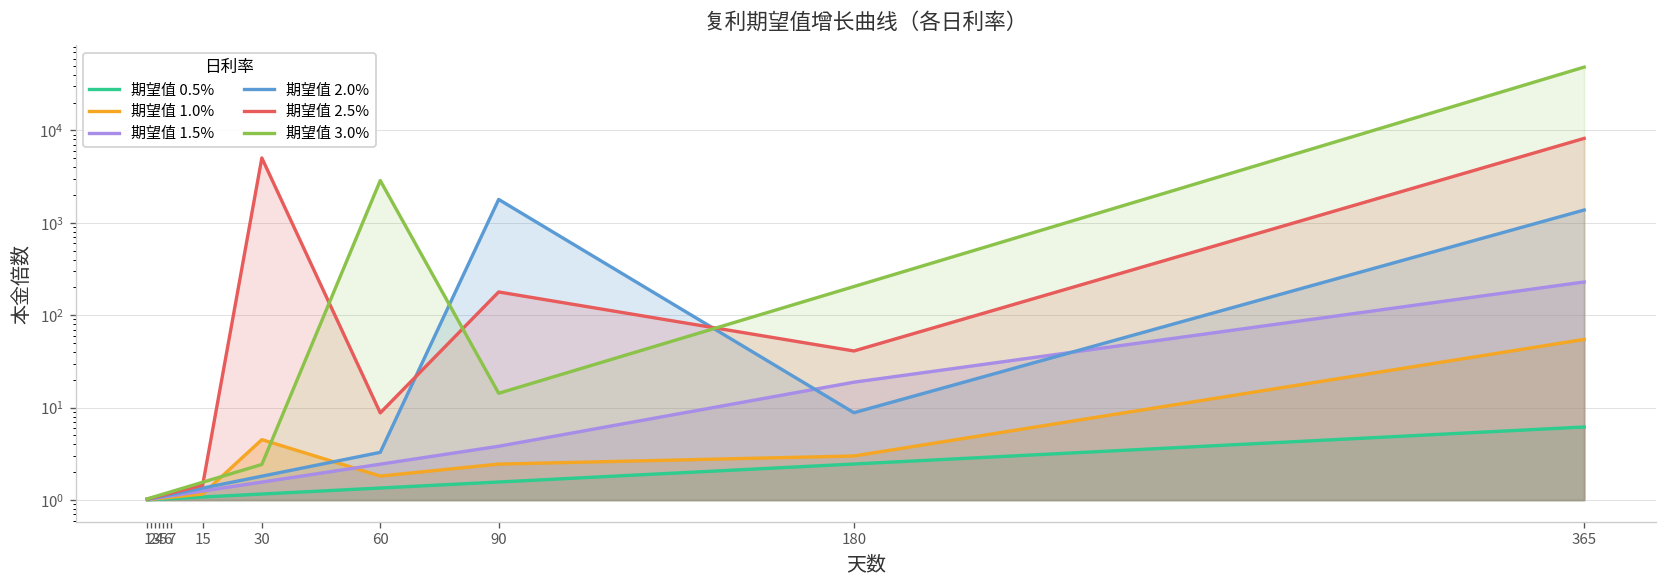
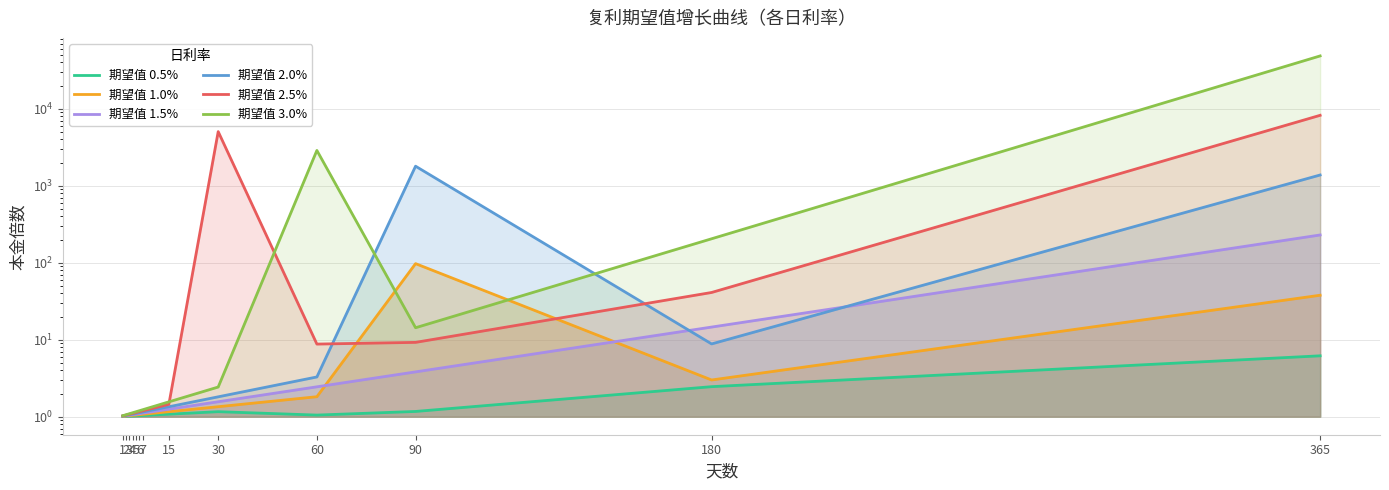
  {
    "期望值 0.5%": {
      "30": 1.2,
-     "60": 1.3,
-     "90": 1.6,
+     "60": 1.0,
+     "90": 1.2,
      "180": 2.5,
      "365": 6
    },
    "期望值 1.0%": {
-     "30": 5,
+     "30": 1.3,
      "60": 1.8,
-     "90": 2.4,
+     "90": 100,
      "180": 3.0,
-     "365": 50
+     "365": 40
    },
    "期望值 1.5%": {
      "30": 1.6,
      "60": 2.4,
      "90": 4,
-     "180": 19,
+     "180": 15,
      "365": 230
    },
    "期望值 2.0%": {
      "30": 1.8,
      "60": 3.3,
      "90": 1800,
      "180": 9,
      "365": 1400
    },
    "期望值 2.5%": {
      "30": 5000,
      "60": 9,
-     "90": 180,
+     "90": 9,
      "180": 40,
      "365": 8000
    },
    "期望值 3.0%": {
      "30": 2.4,
      "60": 2900,
      "90": 14,
      "180": 200,
      "365": 50000
    }
  }
